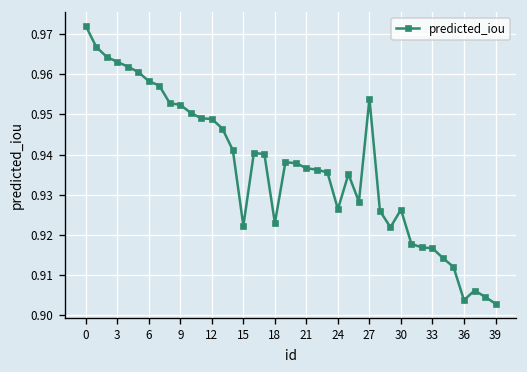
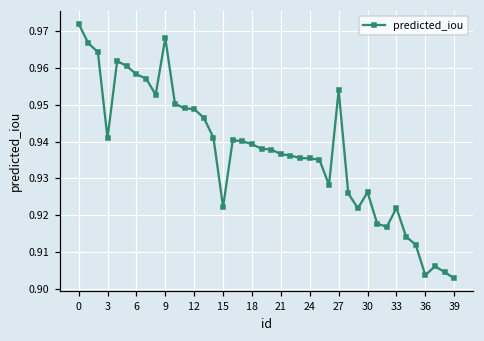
  {
    "0": 0.972,
-   "3": 0.963,
+   "3": 0.941,
    "6": 0.958,
-   "9": 0.952,
+   "9": 0.968,
    "12": 0.949,
    "15": 0.922,
-   "18": 0.923,
+   "18": 0.939,
    "21": 0.937,
-   "24": 0.926,
+   "24": 0.935,
    "27": 0.954,
    "30": 0.926,
-   "33": 0.917,
+   "33": 0.922,
    "36": 0.904,
    "39": 0.903
  }
